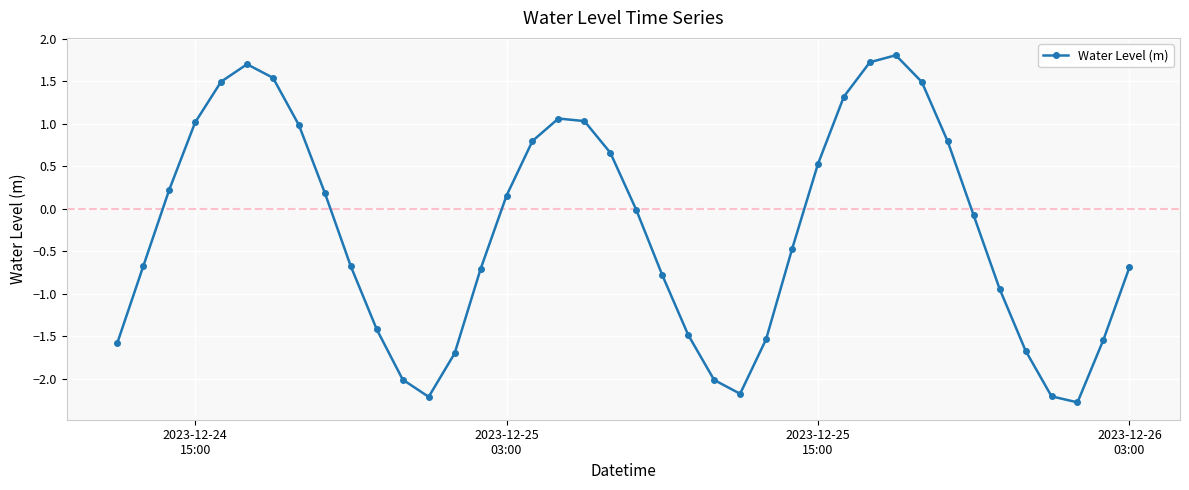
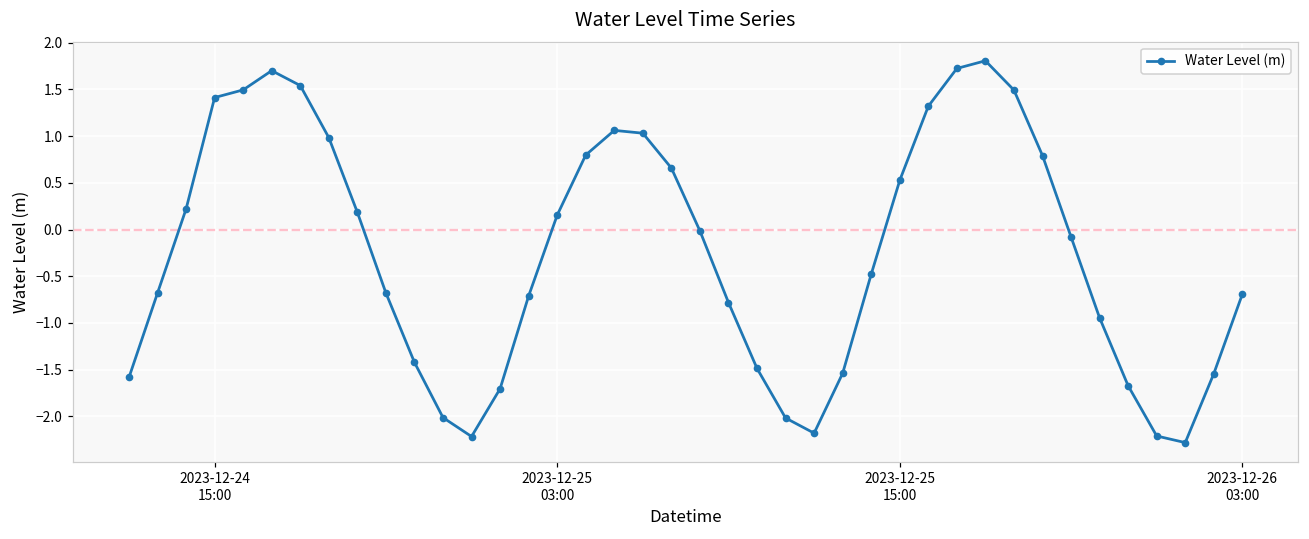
  {
-   "2023-12-24 15:00": 1.0,
+   "2023-12-24 15:00": 1.4,
    "2023-12-25 03:00": 0.2,
    "2023-12-25 15:00": 0.5,
    "2023-12-26 03:00": -0.7
  }
